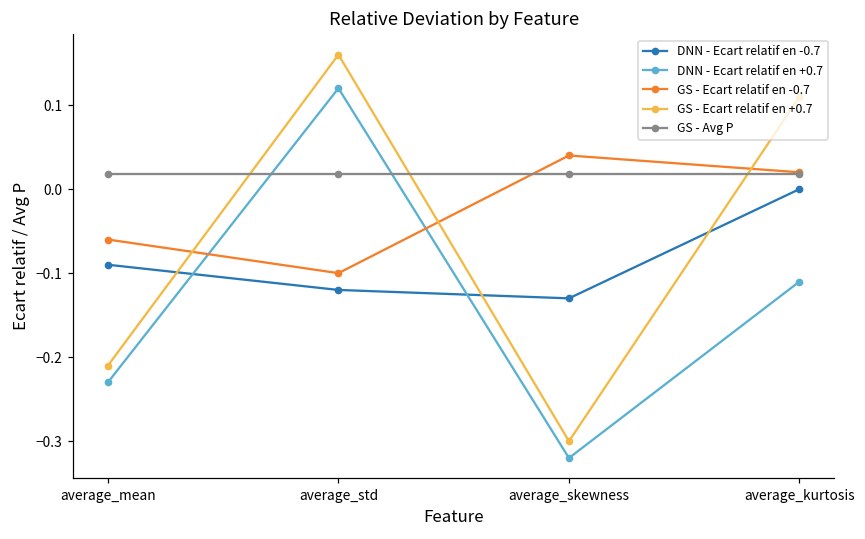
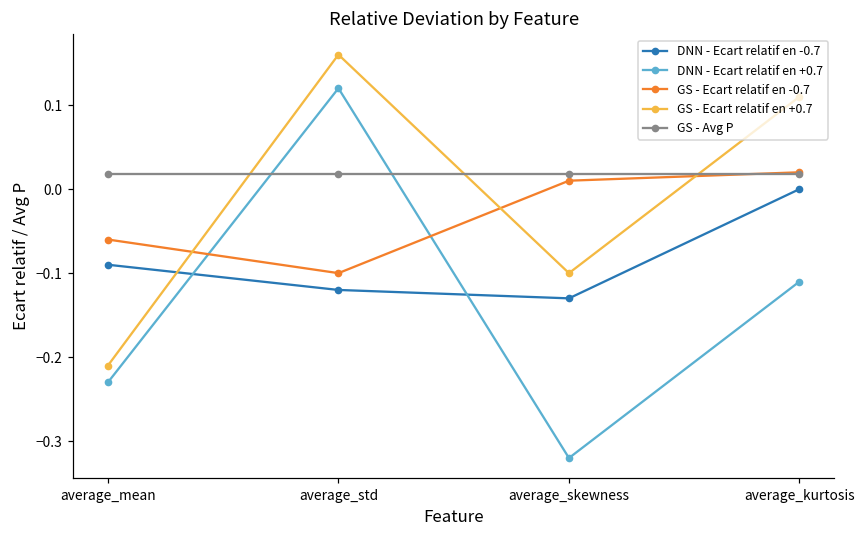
  {
    "DNN - Ecart relatif en -0.7": {
      "average_mean": -0.09,
      "average_std": -0.12,
      "average_skewness": -0.13,
      "average_kurtosis": 0.00
    },
    "DNN - Ecart relatif en +0.7": {
      "average_mean": -0.23,
      "average_std": 0.12,
      "average_skewness": -0.32,
      "average_kurtosis": -0.11
    },
    "GS - Ecart relatif en -0.7": {
      "average_mean": -0.06,
      "average_std": -0.10,
-     "average_skewness": 0.04
+     "average_skewness": 0.01
    },
    "GS - Ecart relatif en +0.7": {
      "average_mean": -0.21,
      "average_std": 0.16,
-     "average_skewness": -0.3
+     "average_skewness": -0.1
    },
    "GS - Avg P": {
      "average_mean": 0.02,
      "average_std": 0.02,
      "average_skewness": 0.02
    }
  }
